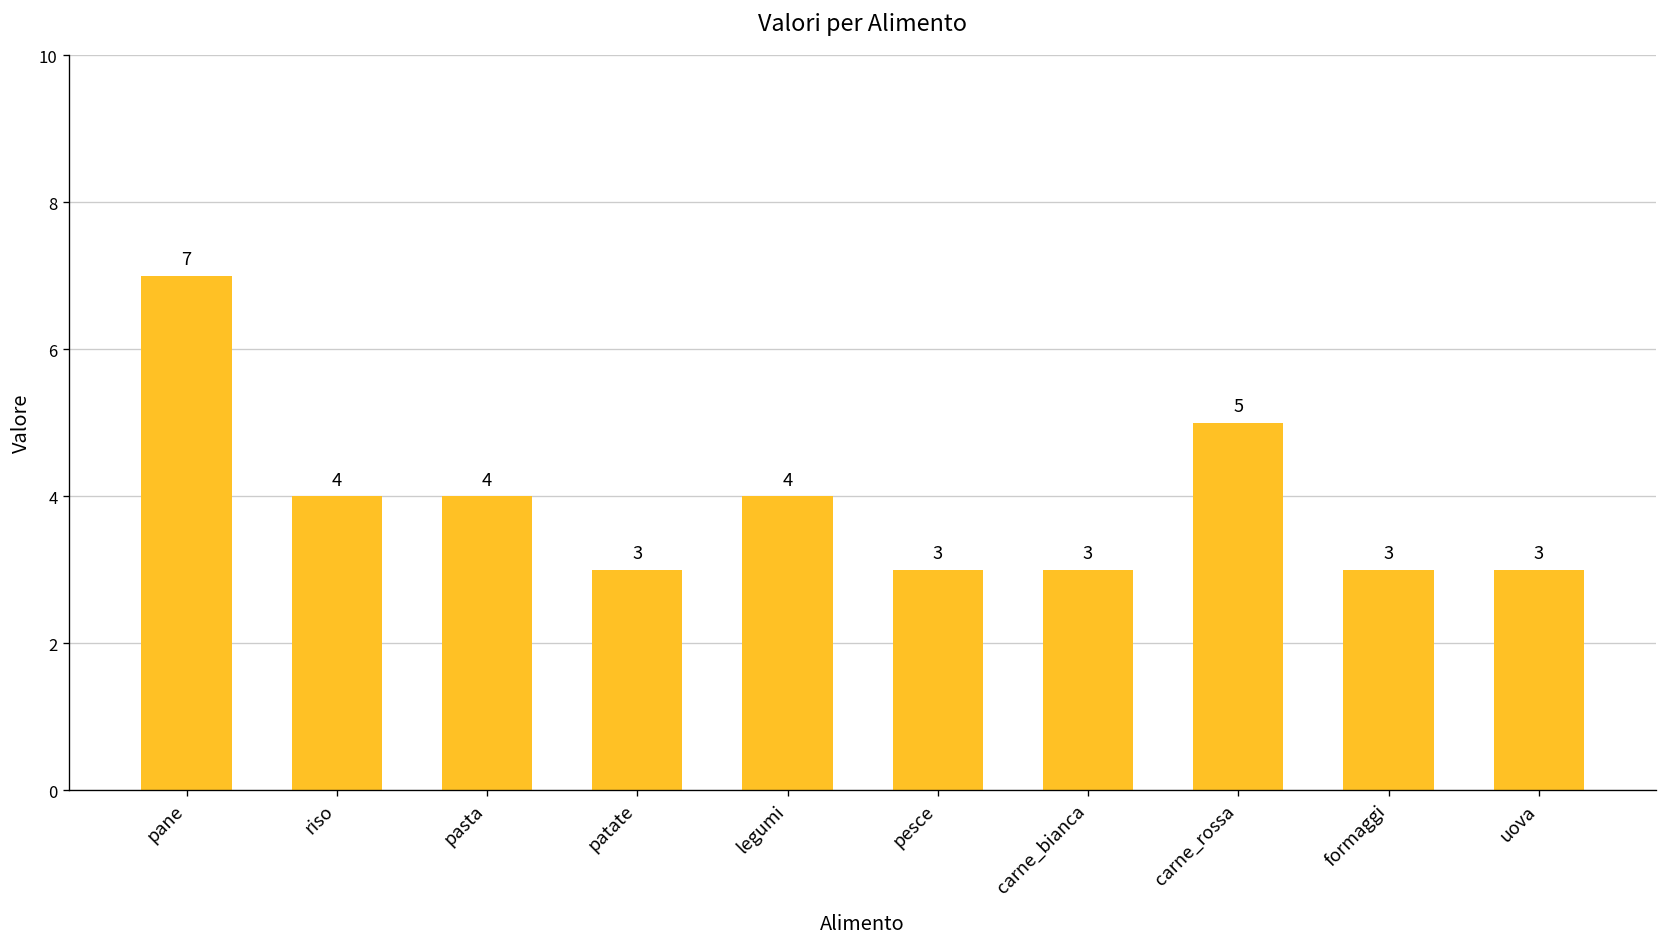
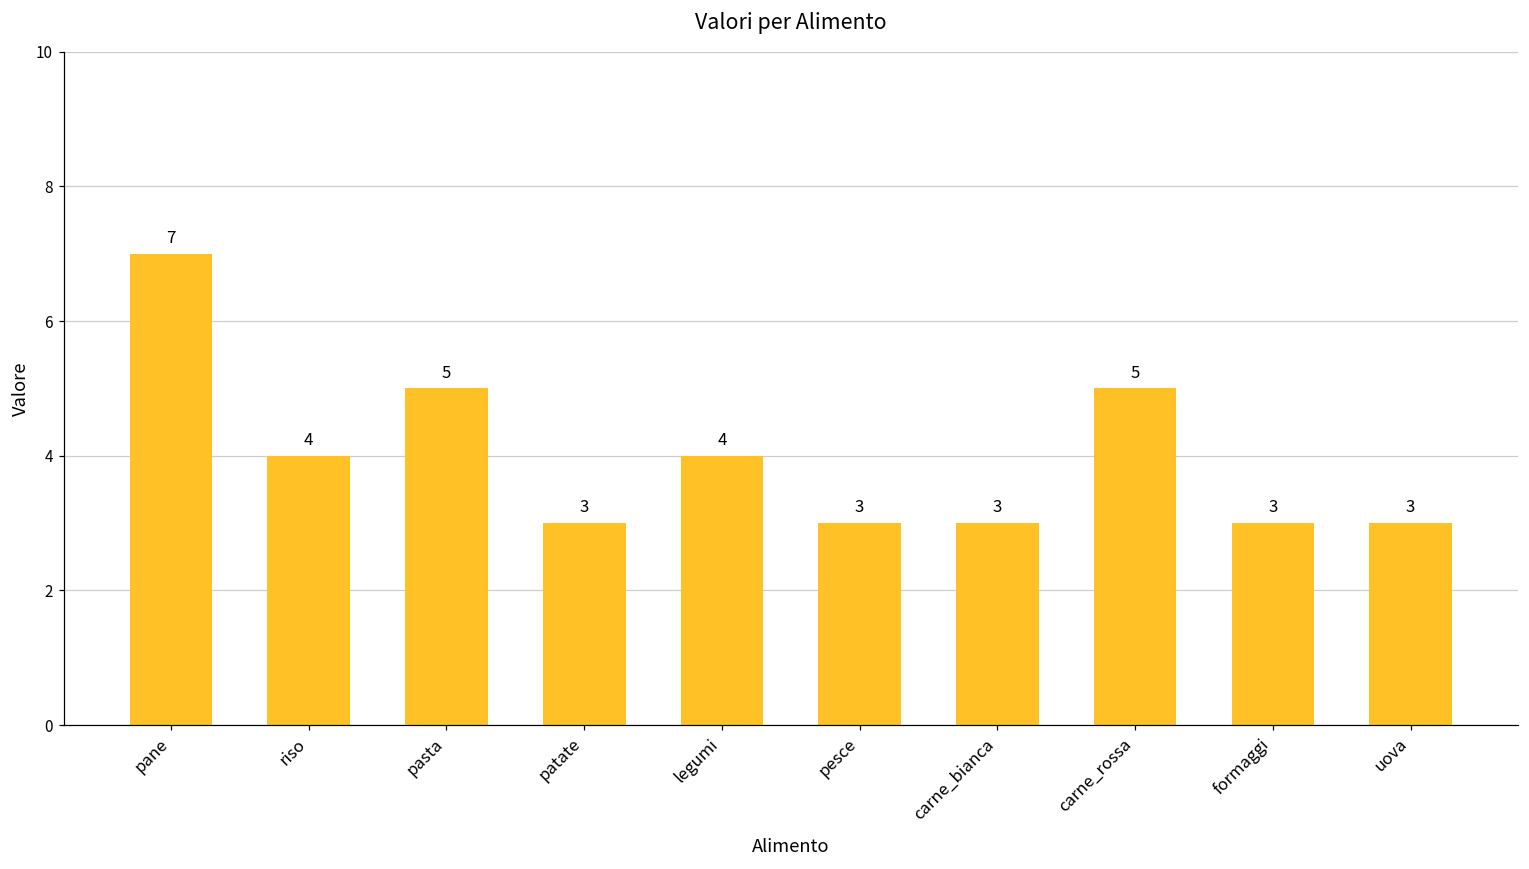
  {
    "pane": 7,
    "riso": 4,
-   "pasta": 4,
+   "pasta": 5,
    "patate": 3,
    "legumi": 4,
    "pesce": 3,
    "carne_bianca": 3,
    "carne_rossa": 5,
    "formaggi": 3,
    "uova": 3
  }
